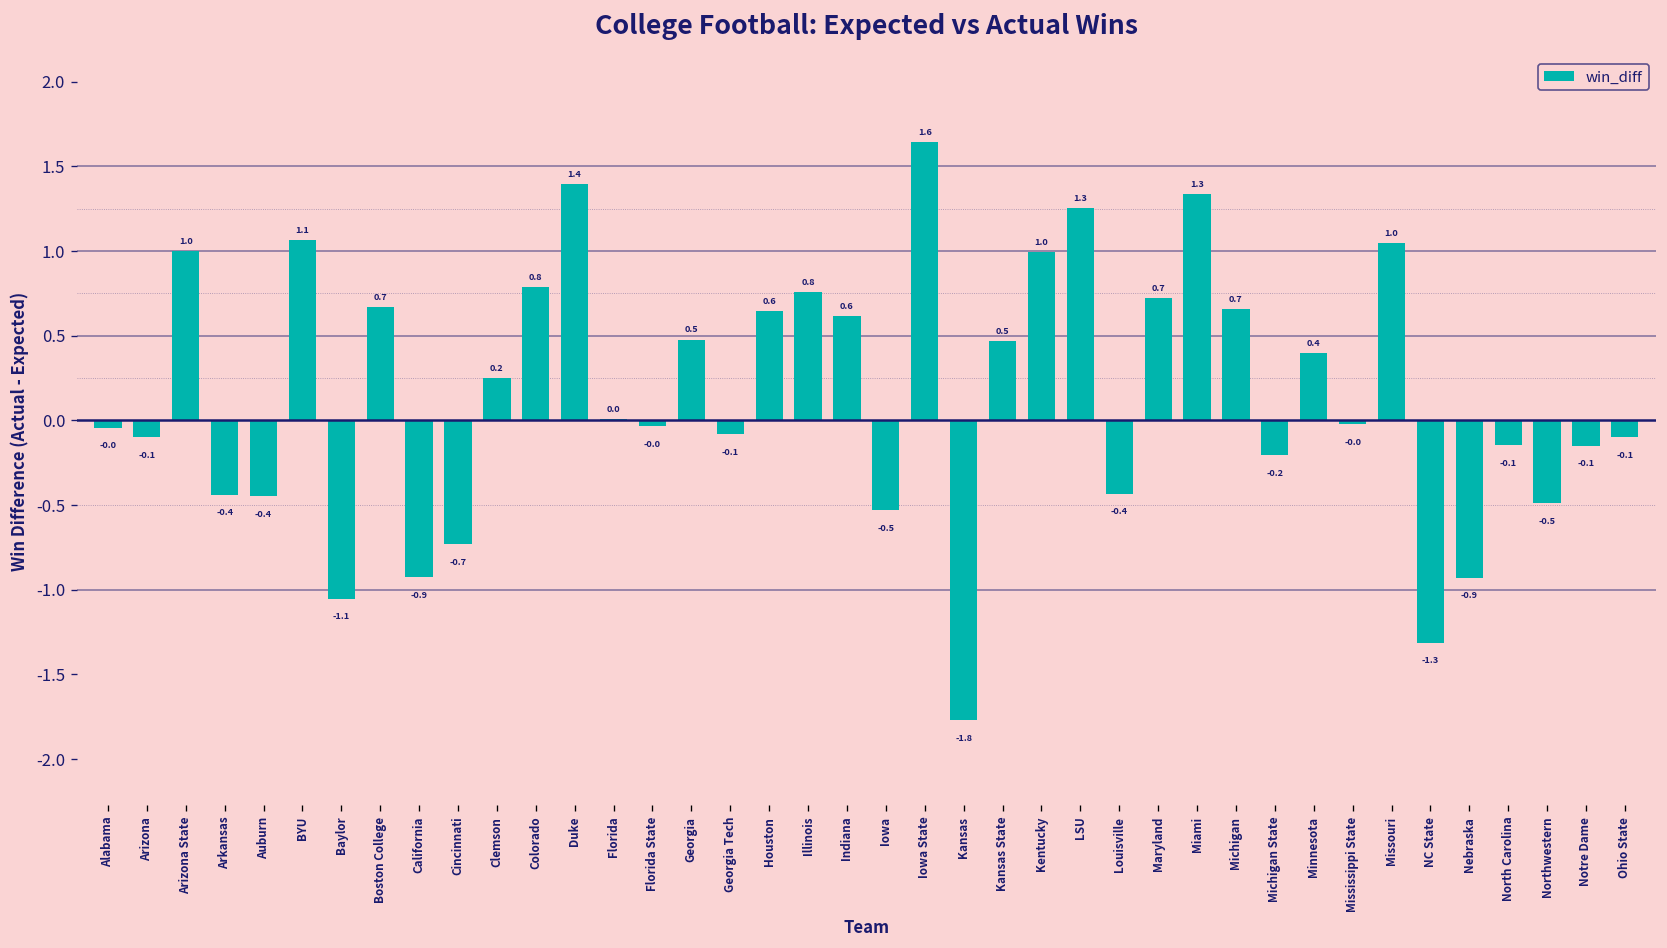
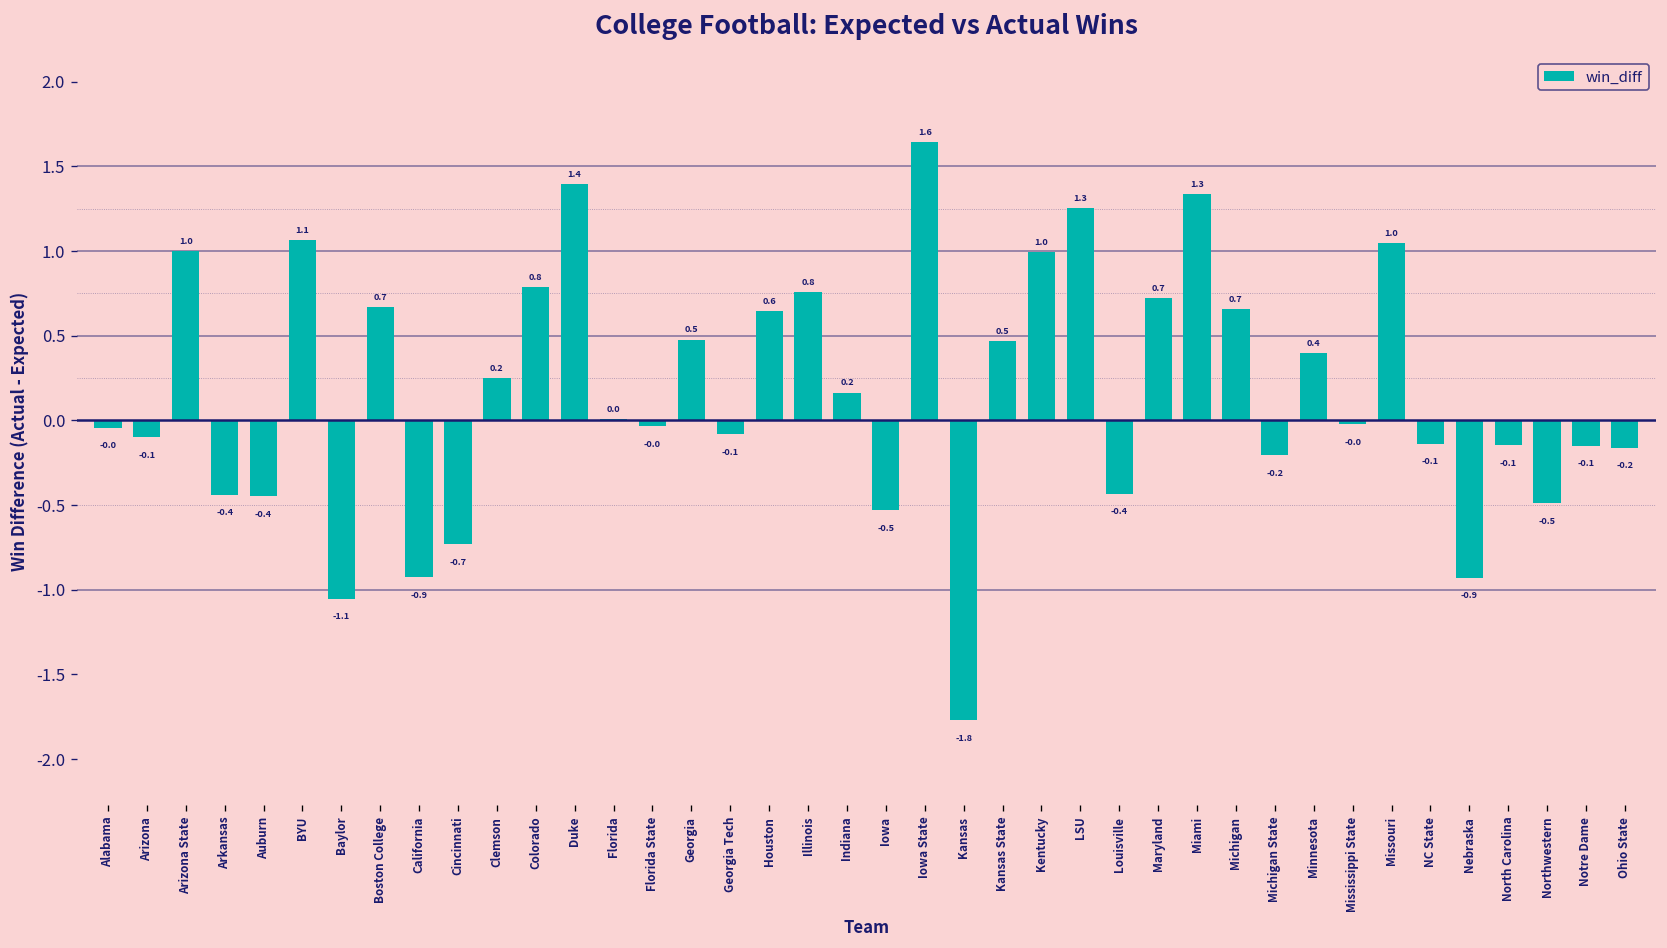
  {
    "Alabama": -0.0,
    "Arizona": -0.1,
    "Arizona State": 1.0,
    "Arkansas": -0.4,
    "Auburn": -0.4,
    "BYU": 1.1,
    "Baylor": -1.1,
    "Boston College": 0.7,
    "California": -0.9,
    "Cincinnati": -0.7,
    "Clemson": 0.2,
    "Colorado": 0.8,
    "Duke": 1.4,
    "Florida": 0.0,
    "Florida State": -0.0,
    "Georgia": 0.5,
    "Georgia Tech": -0.1,
    "Houston": 0.6,
    "Illinois": 0.8,
-   "Indiana": 0.6,
+   "Indiana": 0.2,
    "Iowa": -0.5,
    "Iowa State": 1.6,
    "Kansas": -1.8,
    "Kansas State": 0.5,
    "Kentucky": 1.0,
    "LSU": 1.3,
    "Louisville": -0.4,
    "Maryland": 0.7,
    "Miami": 1.3,
    "Michigan": 0.7,
    "Michigan State": -0.2,
    "Minnesota": 0.4,
    "Mississippi State": -0.0,
    "Missouri": 1.0,
-   "NC State": -1.3,
+   "NC State": -0.1,
    "Nebraska": -0.9,
    "North Carolina": -0.1,
    "Northwestern": -0.5,
    "Notre Dame": -0.1,
-   "Ohio State": -0.1
+   "Ohio State": -0.2
  }
